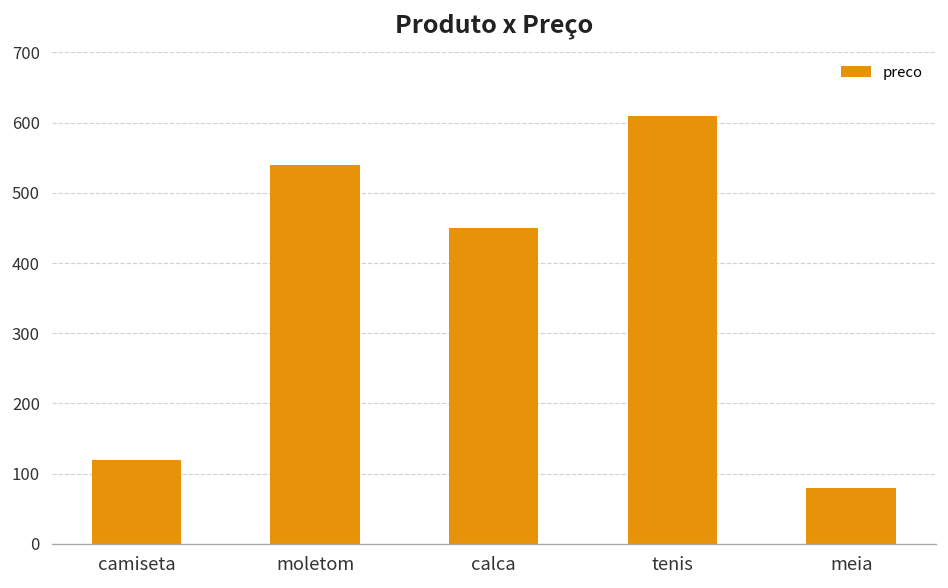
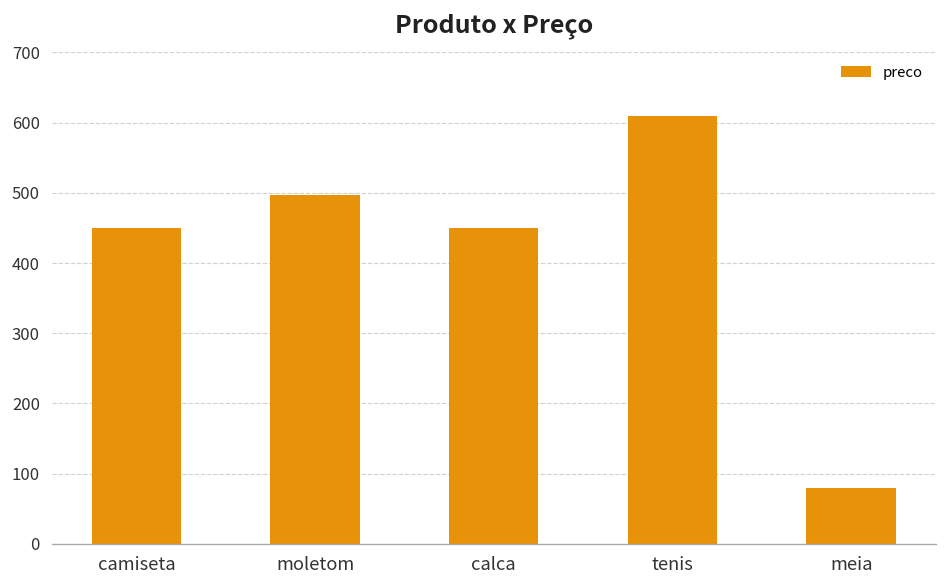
  {
-   "camiseta": 120,
-   "moletom": 540,
+   "camiseta": 450,
+   "moletom": 500,
    "calca": 450,
    "tenis": 610,
    "meia": 80
  }
